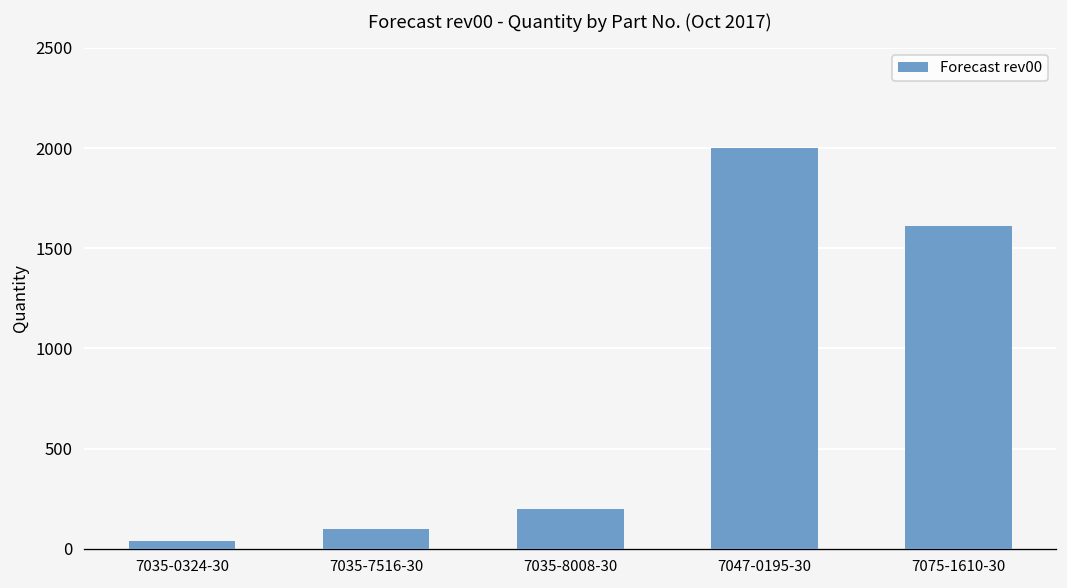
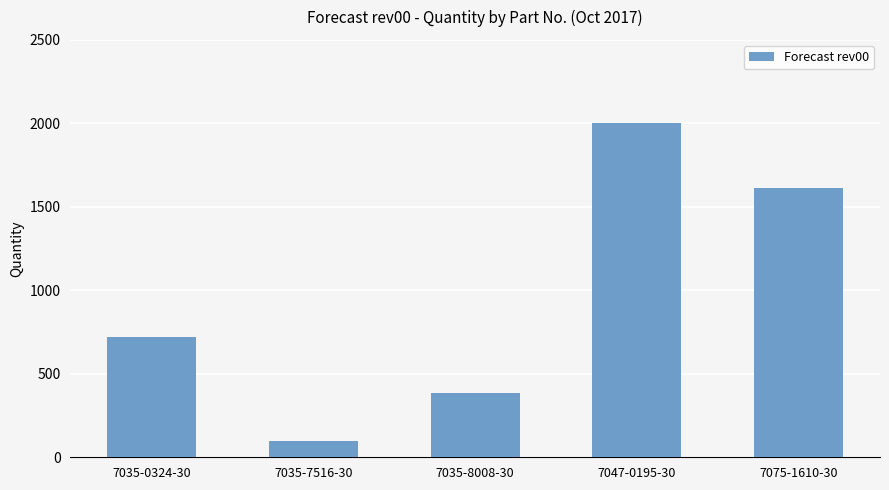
  {
-   "7035-0324-30": 40,
+   "7035-0324-30": 720,
    "7035-7516-30": 100,
-   "7035-8008-30": 200,
+   "7035-8008-30": 390,
    "7047-0195-30": 2000,
    "7075-1610-30": 1610
  }
